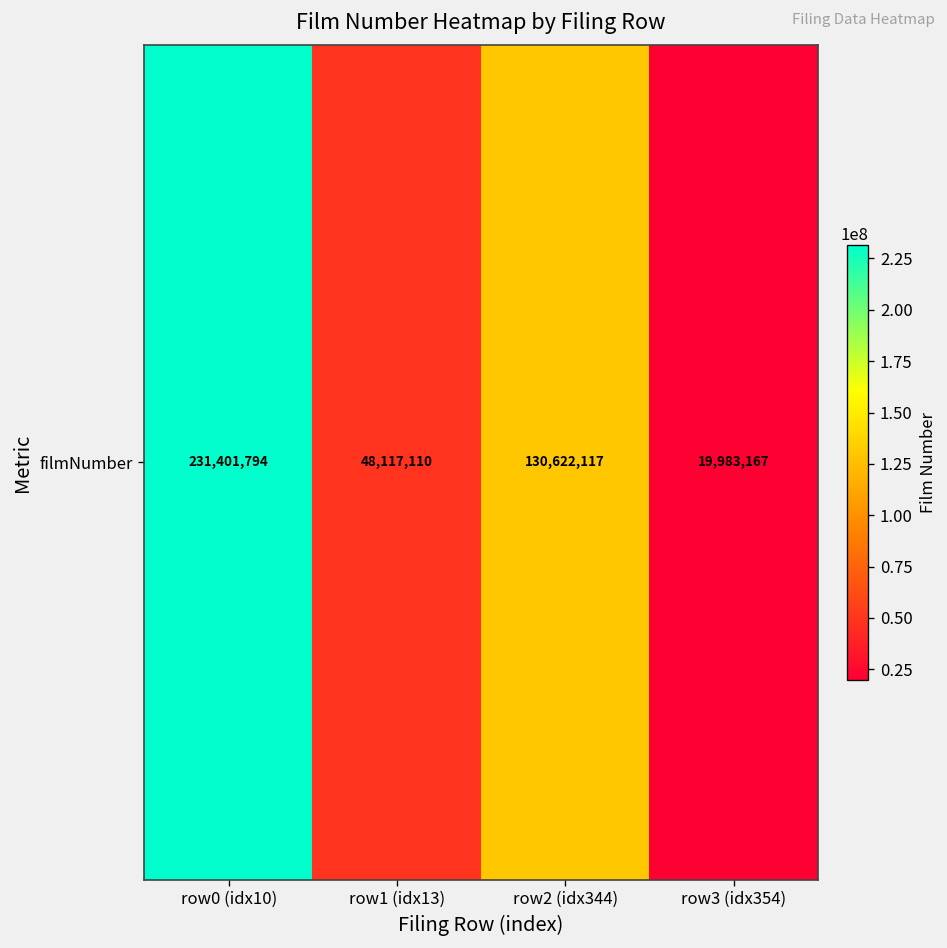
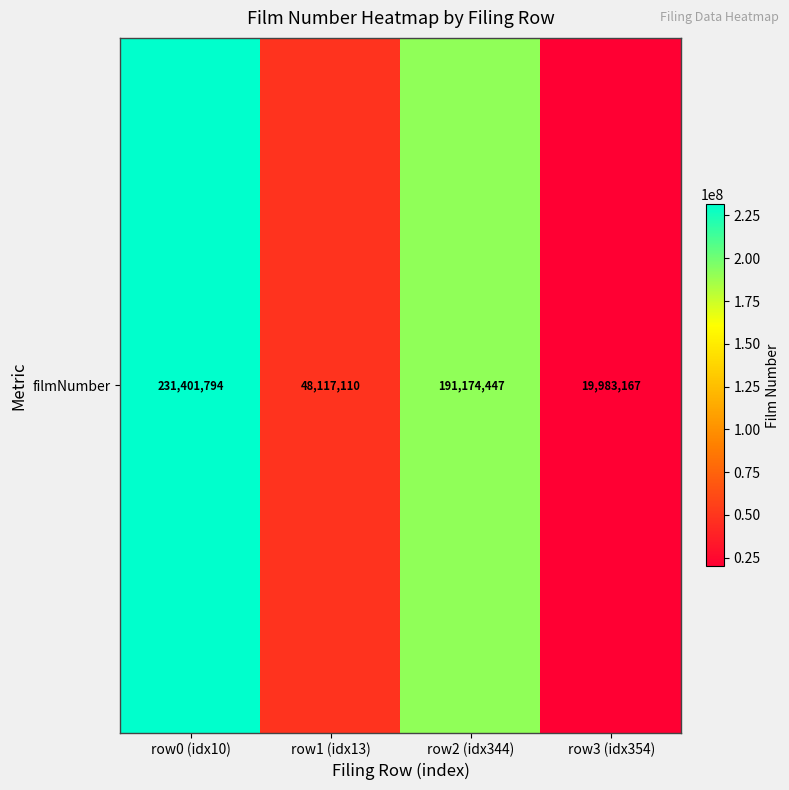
  {
    "filmNumber": {
      "row0 (idx10)": "231,401,794",
      "row1 (idx13)": "48,117,110",
-     "row2 (idx344)": "130,622,117",
+     "row2 (idx344)": "191,174,447",
      "row3 (idx354)": "19,983,167"
    }
  }
